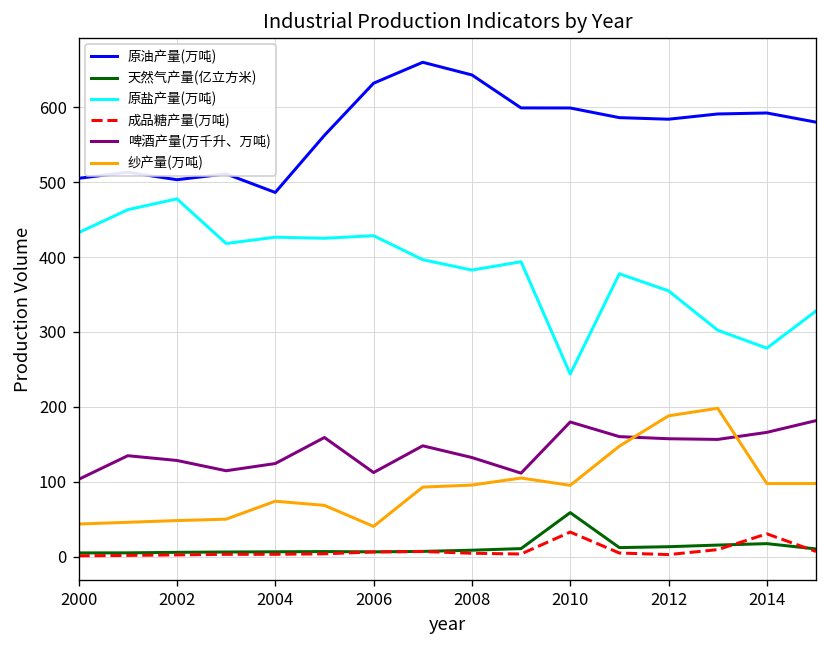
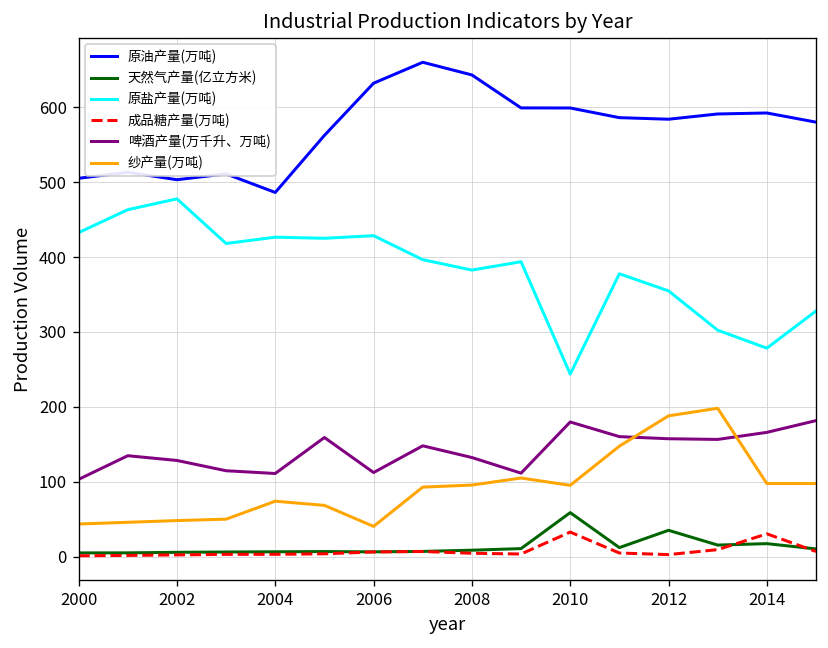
  {
    "原油产量(万吨)": {
      "2000": 510,
      "2002": 500,
      "2004": 490,
      "2006": 630,
      "2008": 640,
      "2010": 600,
      "2012": 580,
      "2014": 590
    },
    "天然气产量(亿立方米)": {
      "2008": 10,
      "2010": 60,
-     "2012": 10,
+     "2012": 40,
      "2014": 20
    },
    "原盐产量(万吨)": {
      "2000": 430,
      "2002": 480,
      "2004": 430,
      "2006": 430,
      "2008": 380,
      "2010": 240,
      "2012": 350,
      "2014": 280
    },
    "成品糖产量(万吨)": {
      "2008": 0,
      "2010": 30,
      "2012": 0,
      "2014": 30
    },
    "啤酒产量(万千升、万吨)": {
      "2000": 100,
      "2002": 130,
-     "2004": 120,
+     "2004": 110,
      "2006": 110,
      "2008": 130,
      "2010": 180,
      "2012": 160,
      "2014": 170
    },
    "纱产量(万吨)": {
      "2000": 40,
      "2002": 50,
      "2004": 70,
      "2006": 40,
      "2008": 100,
      "2010": 100,
      "2012": 190,
      "2014": 100
    }
  }
